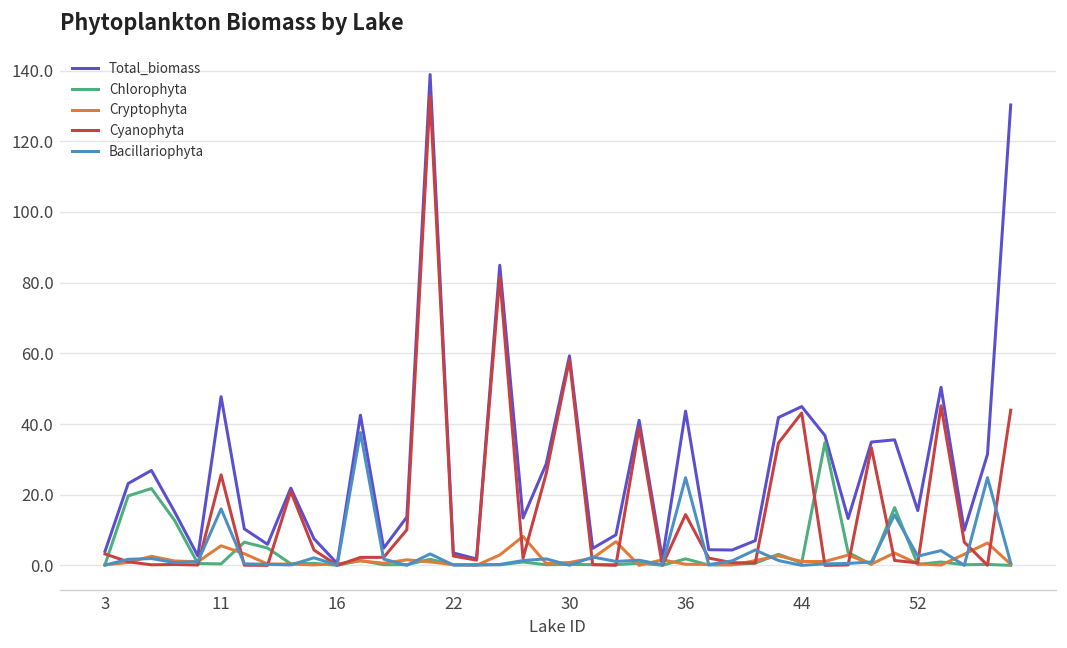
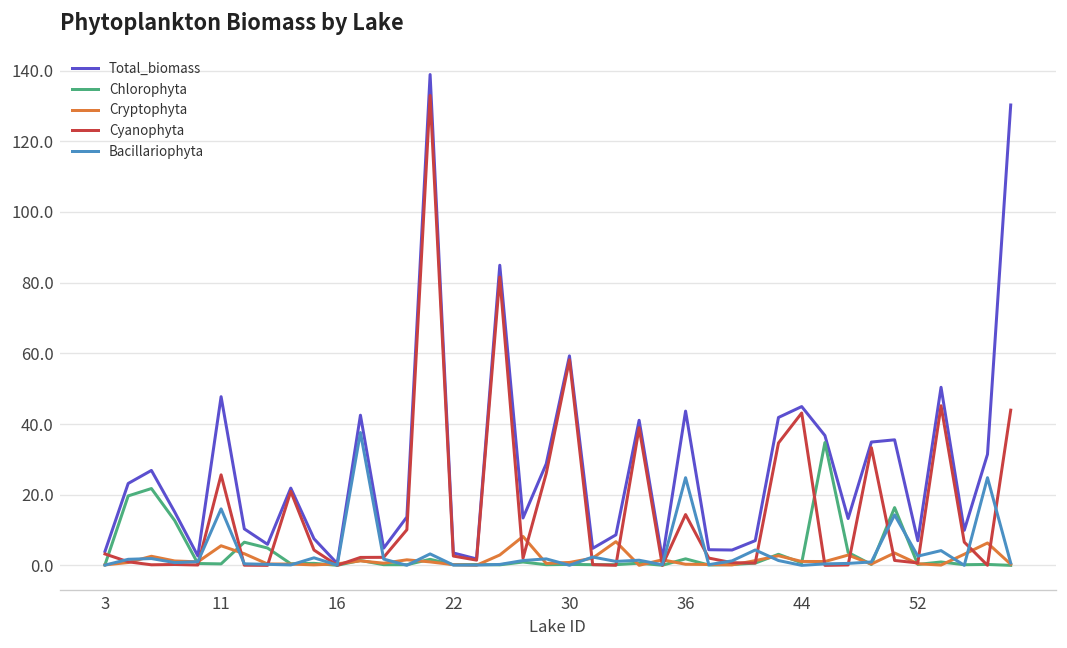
  {
    "Total_biomass": {
      "30": 59,
      "44": 45,
-     "52": 15
+     "52": 7
    },
    "Cyanophyta": {
      "30": 58,
      "44": 43
    },
    "Bacillariophyta": {
      "52": 3
    }
  }
